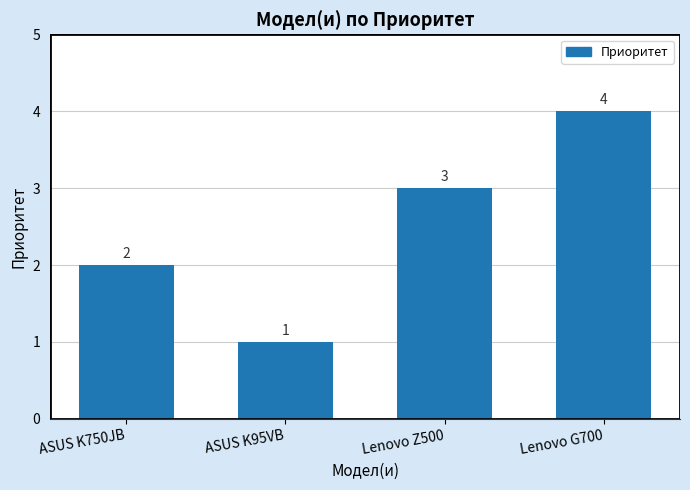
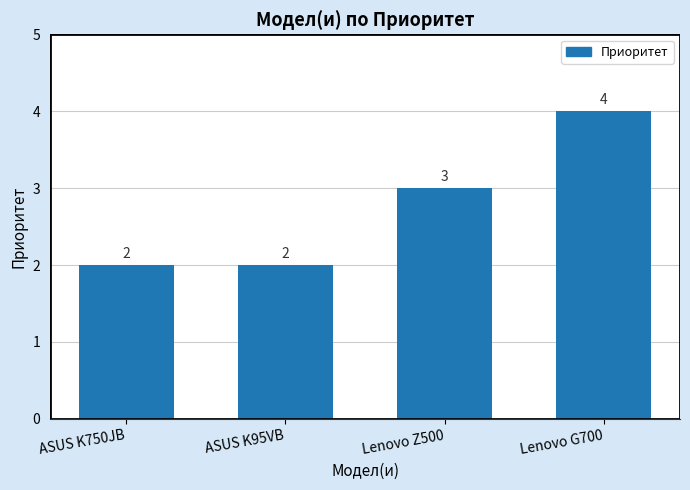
  {
    "ASUS K750JB": 2,
-   "ASUS K95VB": 1,
+   "ASUS K95VB": 2,
    "Lenovo Z500": 3,
    "Lenovo G700": 4
  }
